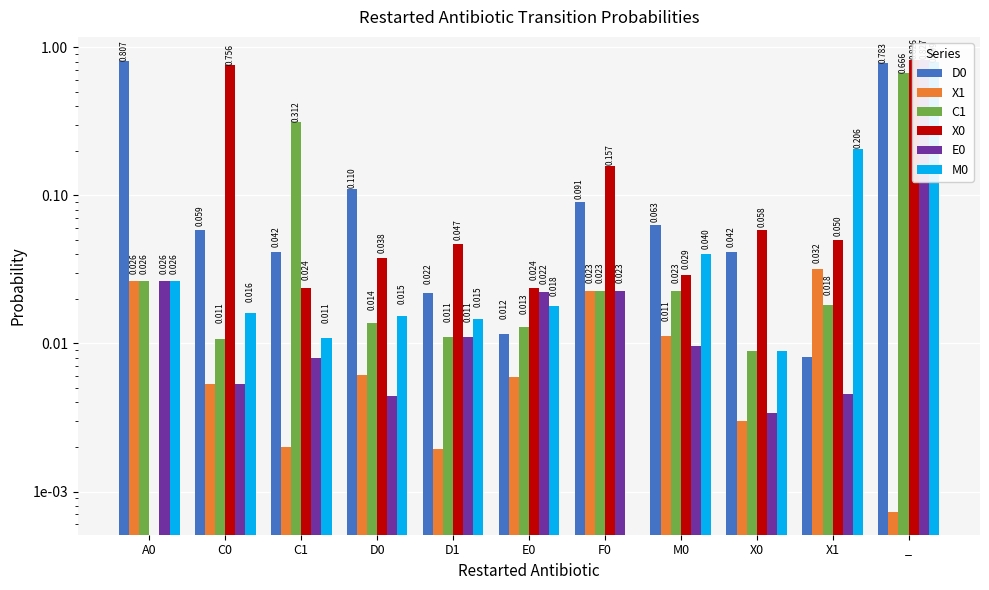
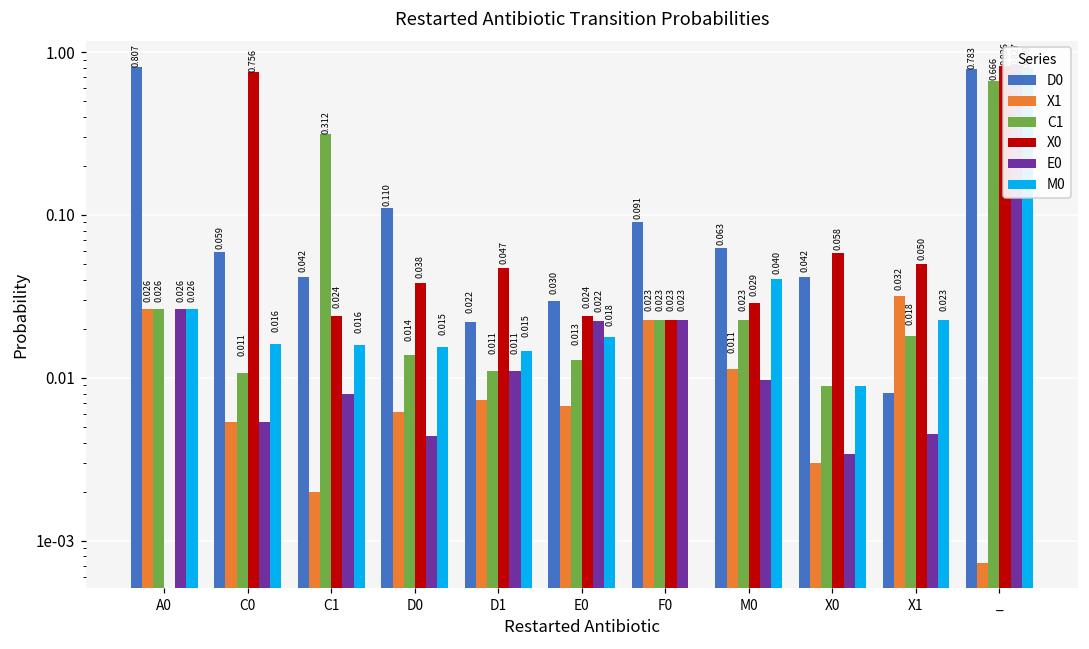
  {
    "D0": {
      "A0": 0.807,
      "C0": 0.059,
      "C1": 0.042,
      "D0": 0.110,
      "D1": 0.022,
-     "E0": 0.012,
+     "E0": 0.030,
      "F0": 0.091,
      "M0": 0.063,
      "X0": 0.042,
      "_": 0.783
    },
    "X1": {
      "C0": 0.0053,
      "C1": 0.0020,
      "D0": 0.0061,
-     "D1": 0.0020,
-     "E0": 0.0060,
+     "D1": 0.007,
+     "E0": 0.007,
      "X0": 0.0030,
      "_": 0.0007
    },
    "C1": {
      "A0": 0.026,
      "C0": 0.011,
      "C1": 0.312,
      "D0": 0.014,
      "D1": 0.011,
      "E0": 0.013,
      "F0": 0.023,
      "M0": 0.023,
      "X1": 0.018,
      "_": 0.666
    },
    "X0": {
      "C0": 0.756,
      "C1": 0.024,
      "D0": 0.038,
      "D1": 0.047,
      "E0": 0.024,
-     "F0": 0.157,
+     "F0": 0.023,
      "M0": 0.029,
      "X0": 0.058,
      "X1": 0.050
    },
    "E0": {
      "A0": 0.026,
      "D1": 0.011,
      "E0": 0.022,
      "F0": 0.023
    },
    "M0": {
      "A0": 0.026,
      "C0": 0.016,
-     "C1": 0.011,
+     "C1": 0.016,
      "D0": 0.015,
      "D1": 0.015,
      "E0": 0.018,
      "M0": 0.040,
-     "X1": 0.206
+     "X1": 0.023
    }
  }
